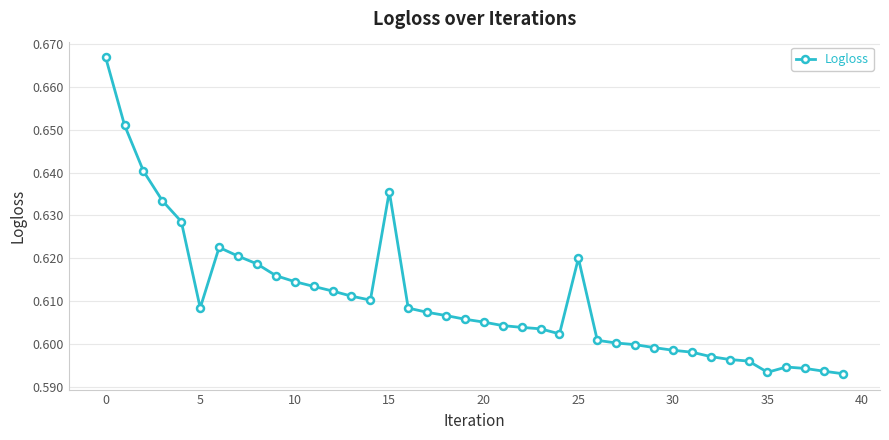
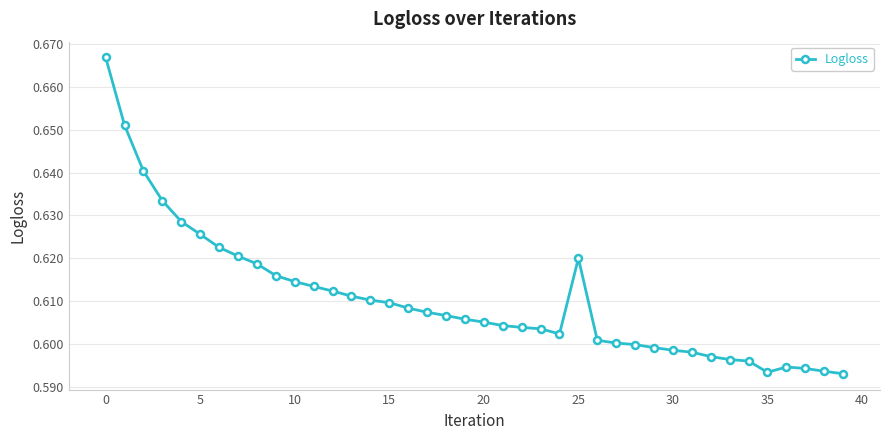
  {
    "0": 0.667,
-   "5": 0.608,
+   "5": 0.626,
    "10": 0.615,
-   "15": 0.636,
+   "15": 0.610,
    "20": 0.605,
    "25": 0.620,
    "30": 0.598,
    "35": 0.593
  }
